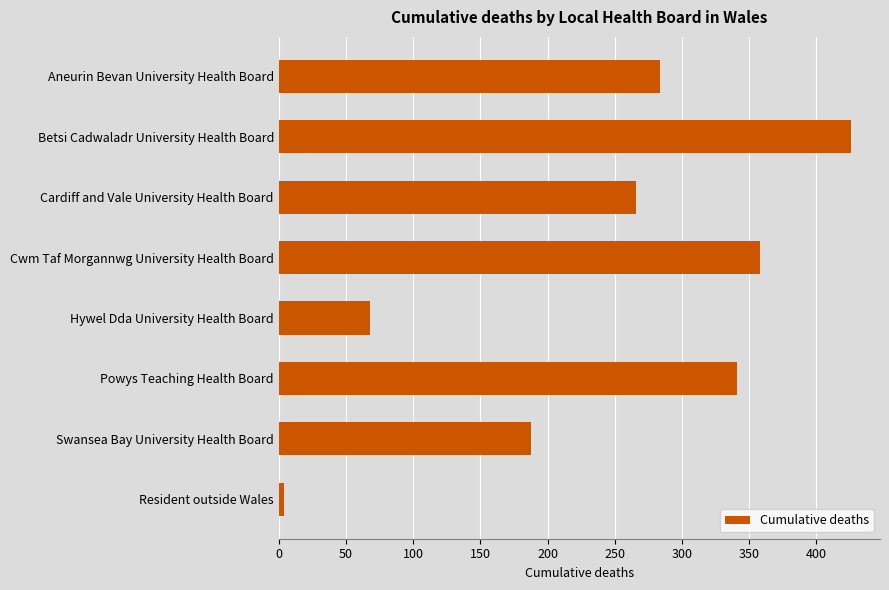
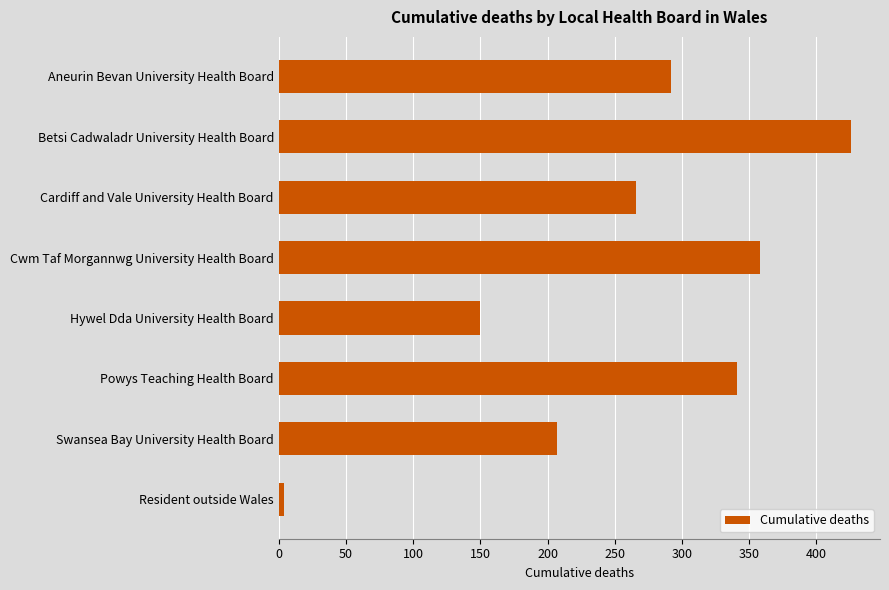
  {
-   "Aneurin Bevan University Health Board": 284,
+   "Aneurin Bevan University Health Board": 292,
    "Betsi Cadwaladr University Health Board": 426,
    "Cardiff and Vale University Health Board": 266,
    "Cwm Taf Morgannwg University Health Board": 358,
-   "Hywel Dda University Health Board": 68,
+   "Hywel Dda University Health Board": 150,
    "Powys Teaching Health Board": 341,
-   "Swansea Bay University Health Board": 188,
+   "Swansea Bay University Health Board": 207,
    "Resident outside Wales": 4
  }
